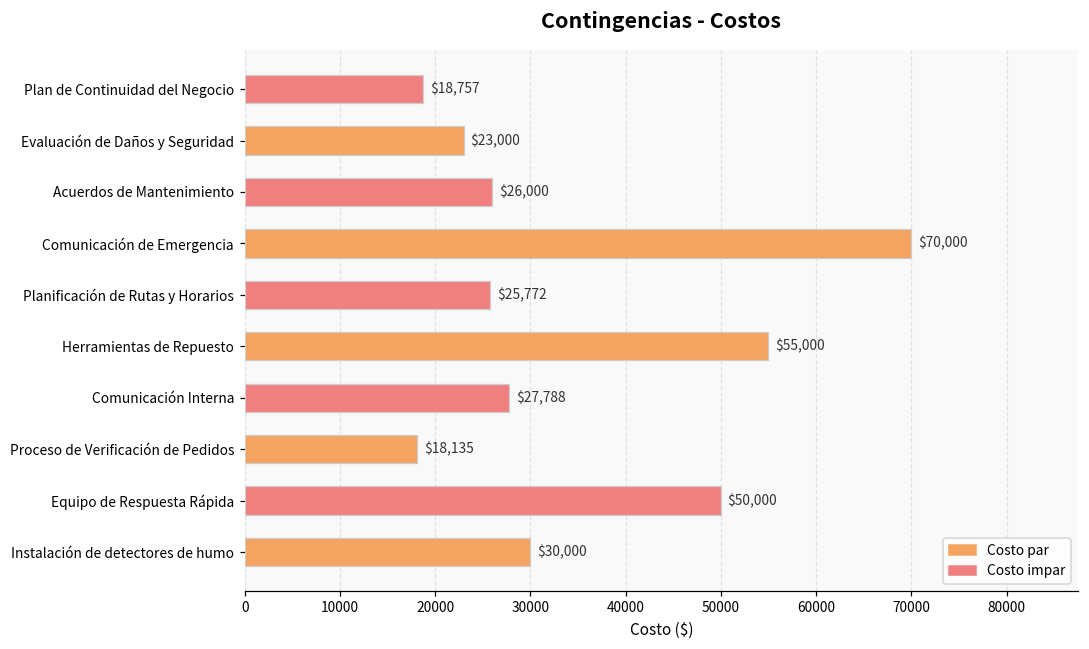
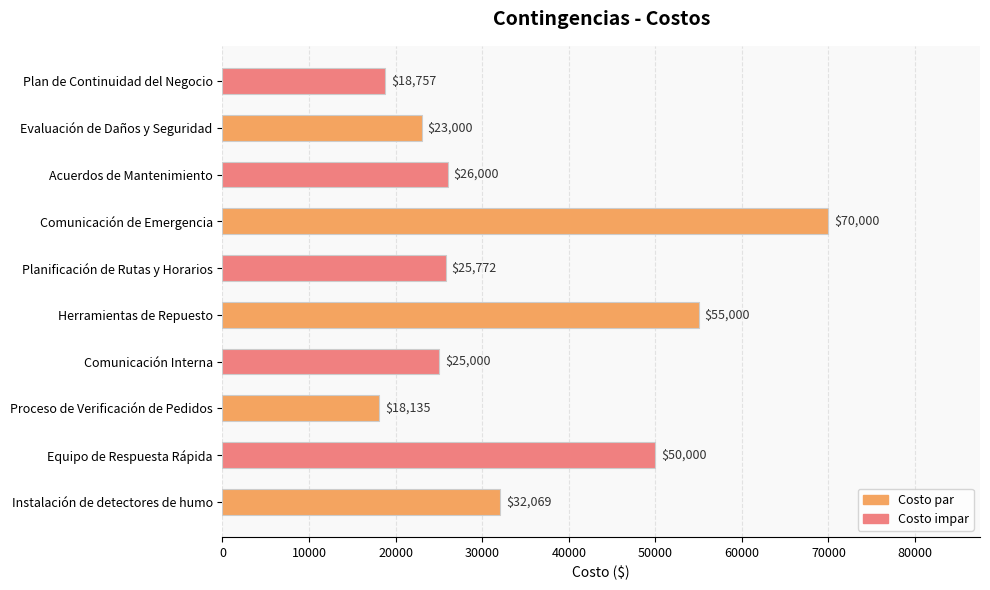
  {
    "Plan de Continuidad del Negocio": "$18,757",
    "Evaluación de Daños y Seguridad": "$23,000",
    "Acuerdos de Mantenimiento": "$26,000",
    "Comunicación de Emergencia": "$70,000",
    "Planificación de Rutas y Horarios": "$25,772",
    "Herramientas de Repuesto": "$55,000",
-   "Comunicación Interna": "$27,788",
+   "Comunicación Interna": "$25,000",
    "Proceso de Verificación de Pedidos": "$18,135",
    "Equipo de Respuesta Rápida": "$50,000",
-   "Instalación de detectores de humo": "$30,000"
+   "Instalación de detectores de humo": "$32,069"
  }
